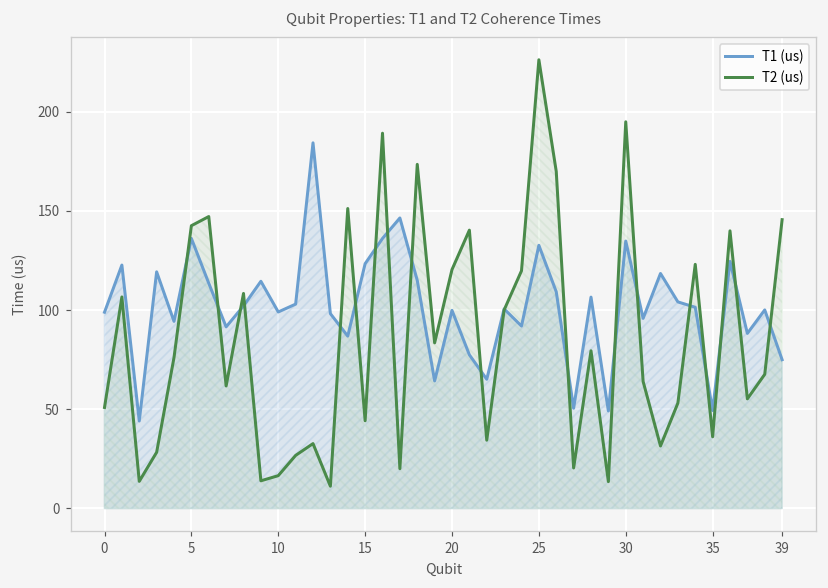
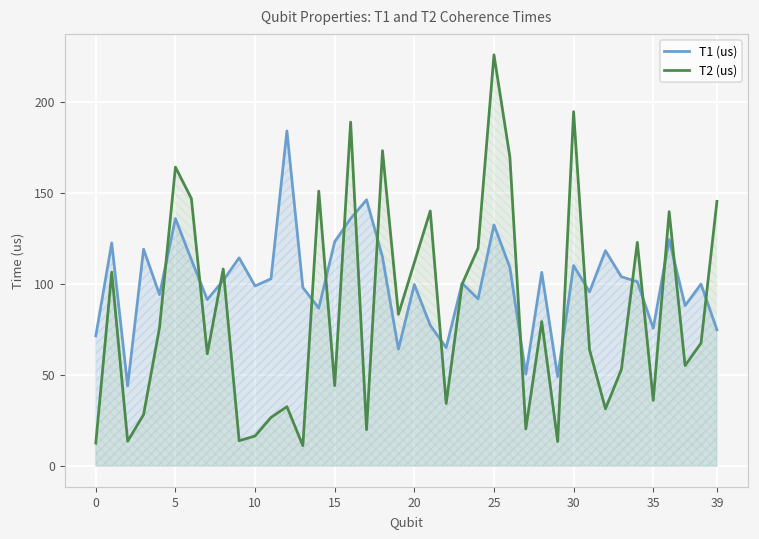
  {
    "T1 (us)": {
-     "0": 99,
+     "0": 72,
      "5": 136,
      "10": 99,
      "15": 123,
      "20": 100,
      "25": 133,
-     "30": 135,
-     "35": 49,
+     "30": 110,
+     "35": 76,
      "39": 75
    },
    "T2 (us)": {
-     "0": 51,
-     "5": 143,
+     "0": 13,
+     "5": 164,
      "10": 17,
      "15": 44,
-     "20": 120,
+     "20": 112,
      "25": 226,
      "30": 195,
      "35": 36,
      "39": 146
    }
  }
